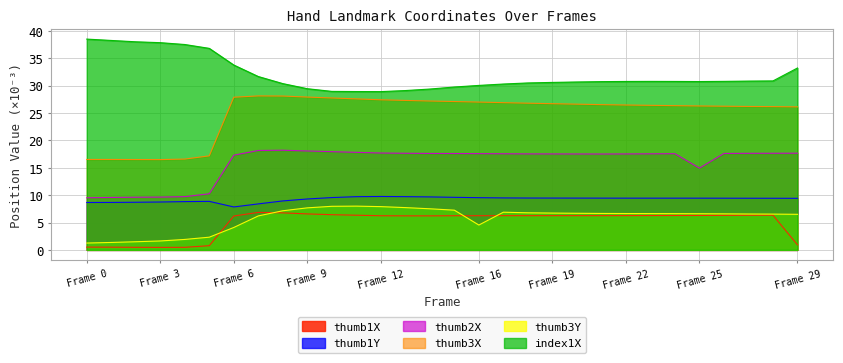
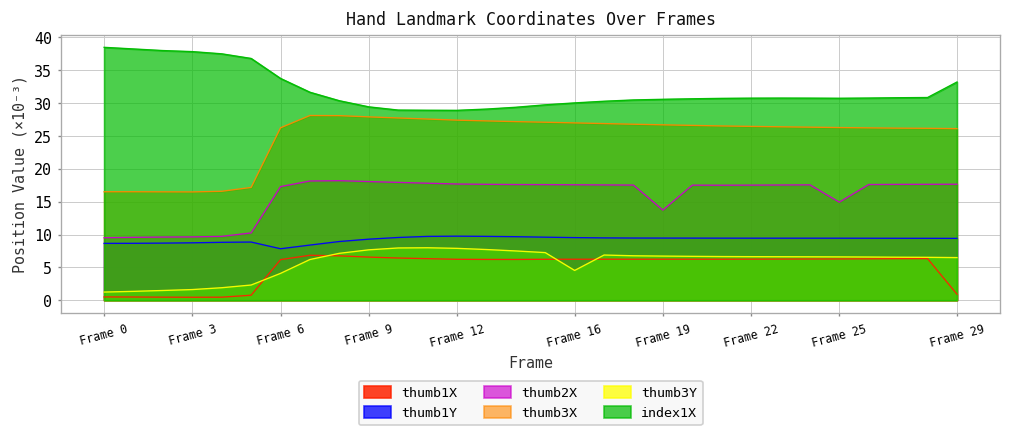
  {
    "thumb1X": {
      "Frame 0": 1,
      "Frame 3": 0,
      "Frame 6": 6,
      "Frame 9": 7,
      "Frame 12": 6,
      "Frame 16": 6,
      "Frame 29": 1
    },
    "thumb1Y": {
      "Frame 0": 9,
      "Frame 3": 9,
      "Frame 6": 8,
      "Frame 9": 9,
      "Frame 12": 10,
      "Frame 16": 10,
      "Frame 19": 9,
      "Frame 22": 9,
      "Frame 25": 9,
      "Frame 29": 9
    },
    "thumb2X": {
      "Frame 0": 10,
      "Frame 3": 10,
      "Frame 6": 17,
      "Frame 9": 18,
      "Frame 12": 18,
      "Frame 16": 18,
-     "Frame 19": 18,
+     "Frame 19": 14,
      "Frame 22": 18,
      "Frame 25": 15,
      "Frame 29": 18
    },
    "thumb3X": {
      "Frame 0": 17,
      "Frame 3": 16,
-     "Frame 6": 28,
+     "Frame 6": 26,
      "Frame 9": 28,
      "Frame 12": 27,
      "Frame 16": 27,
      "Frame 19": 27,
      "Frame 22": 26,
      "Frame 25": 26,
      "Frame 29": 26
    },
    "thumb3Y": {
      "Frame 0": 1,
      "Frame 3": 2,
      "Frame 6": 4,
      "Frame 9": 8,
      "Frame 12": 8,
      "Frame 16": 5,
      "Frame 29": 6
    },
    "index1X": {
      "Frame 0": 38,
      "Frame 3": 38,
      "Frame 6": 34,
      "Frame 9": 29,
      "Frame 12": 29,
      "Frame 16": 30,
      "Frame 19": 31,
      "Frame 22": 31,
      "Frame 25": 31,
      "Frame 29": 33
    }
  }
